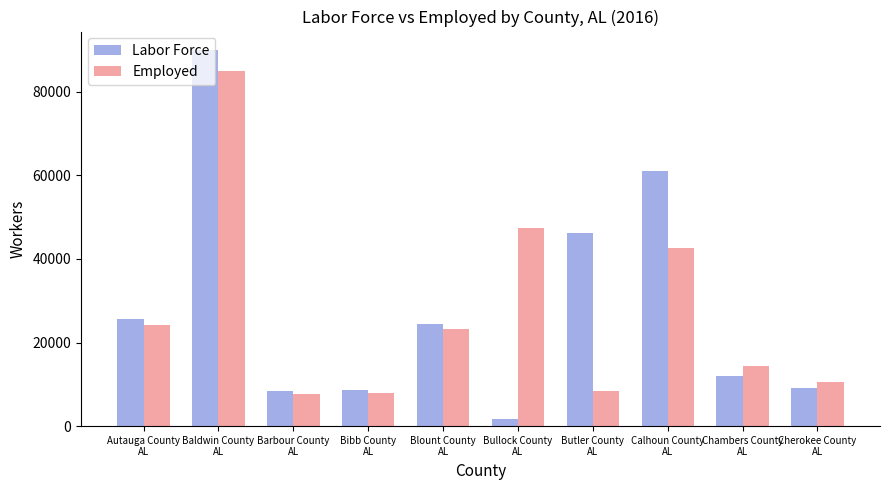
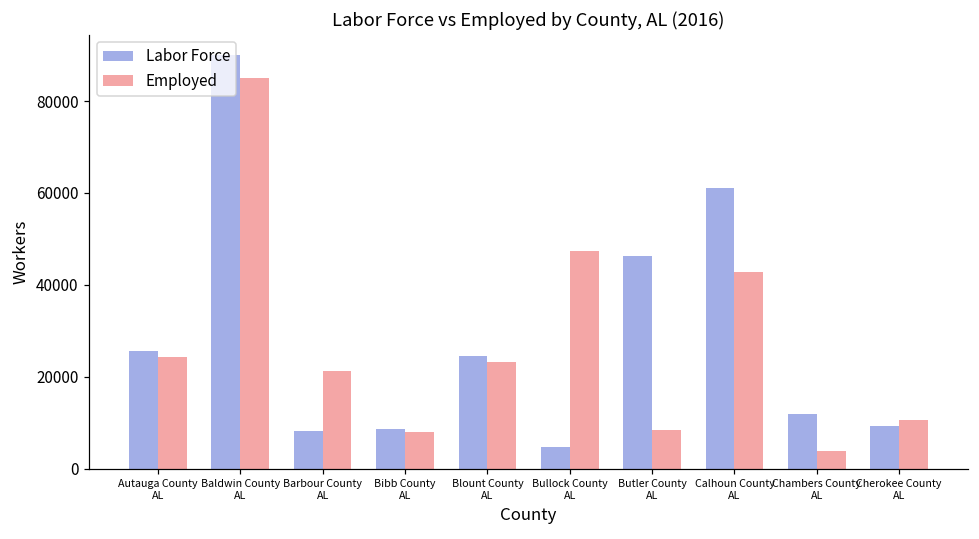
  {
    "Labor Force": {
      "Autauga County AL": 26000,
      "Barbour County AL": 8000,
      "Bibb County AL": 9000,
      "Blount County AL": 25000,
-     "Bullock County AL": 2000,
+     "Bullock County AL": 5000,
      "Butler County AL": 46000,
      "Calhoun County AL": 61000,
      "Chambers County AL": 12000,
      "Cherokee County AL": 9000
    },
    "Employed": {
      "Autauga County AL": 24000,
      "Baldwin County AL": 85000,
-     "Barbour County AL": 8000,
+     "Barbour County AL": 21000,
      "Bibb County AL": 8000,
      "Blount County AL": 23000,
      "Bullock County AL": 47000,
      "Butler County AL": 8000,
      "Calhoun County AL": 43000,
-     "Chambers County AL": 14000,
+     "Chambers County AL": 4000,
      "Cherokee County AL": 11000
    }
  }
